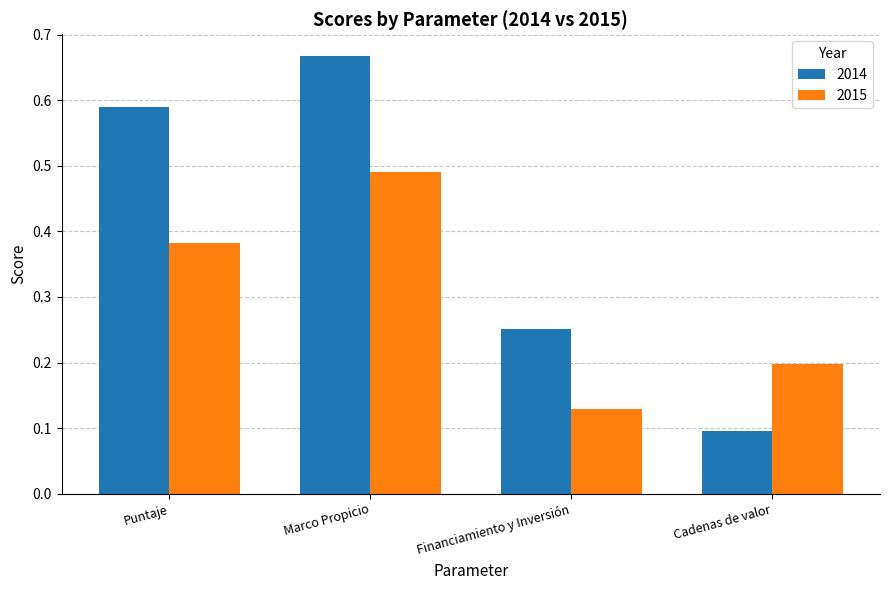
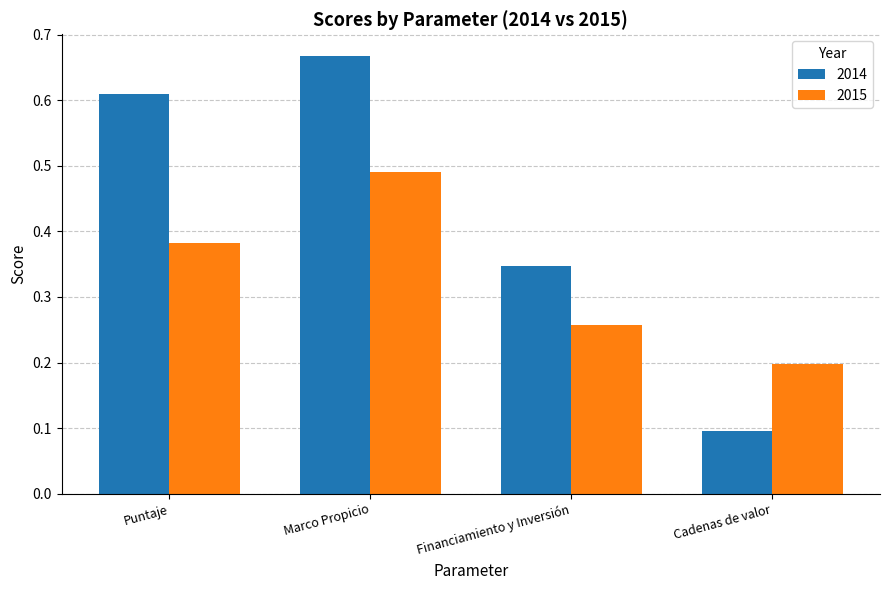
  {
    "2014": {
-     "Puntaje": 0.59,
+     "Puntaje": 0.61,
      "Marco Propicio": 0.67,
-     "Financiamiento y Inversión": 0.25,
+     "Financiamiento y Inversión": 0.35,
      "Cadenas de valor": 0.10
    },
    "2015": {
      "Puntaje": 0.38,
      "Marco Propicio": 0.49,
-     "Financiamiento y Inversión": 0.13,
+     "Financiamiento y Inversión": 0.26,
      "Cadenas de valor": 0.20
    }
  }
